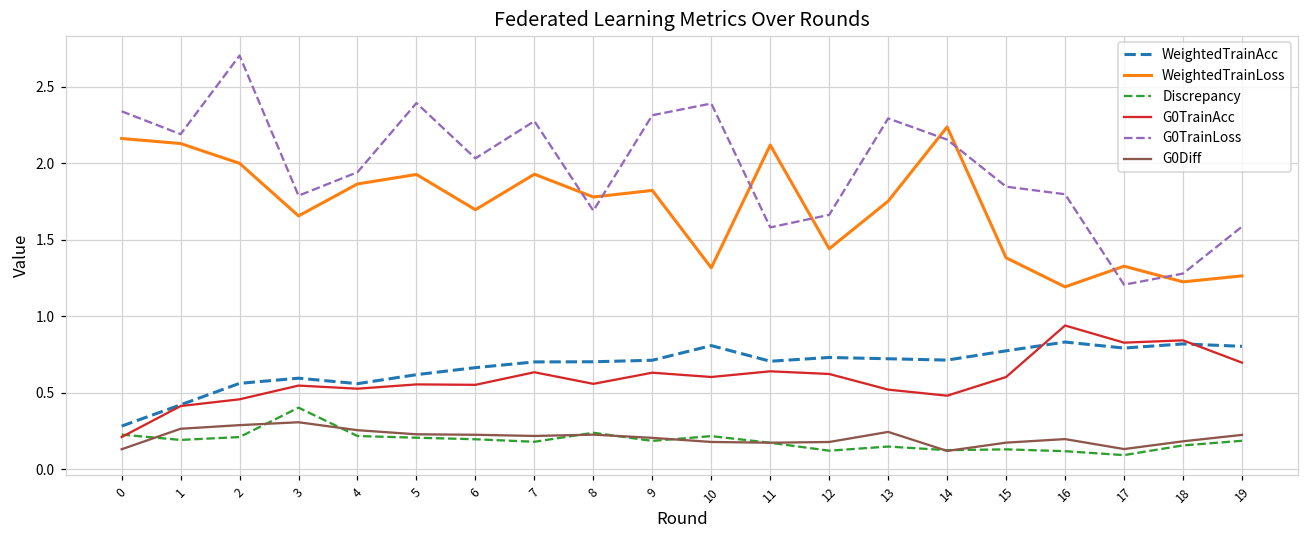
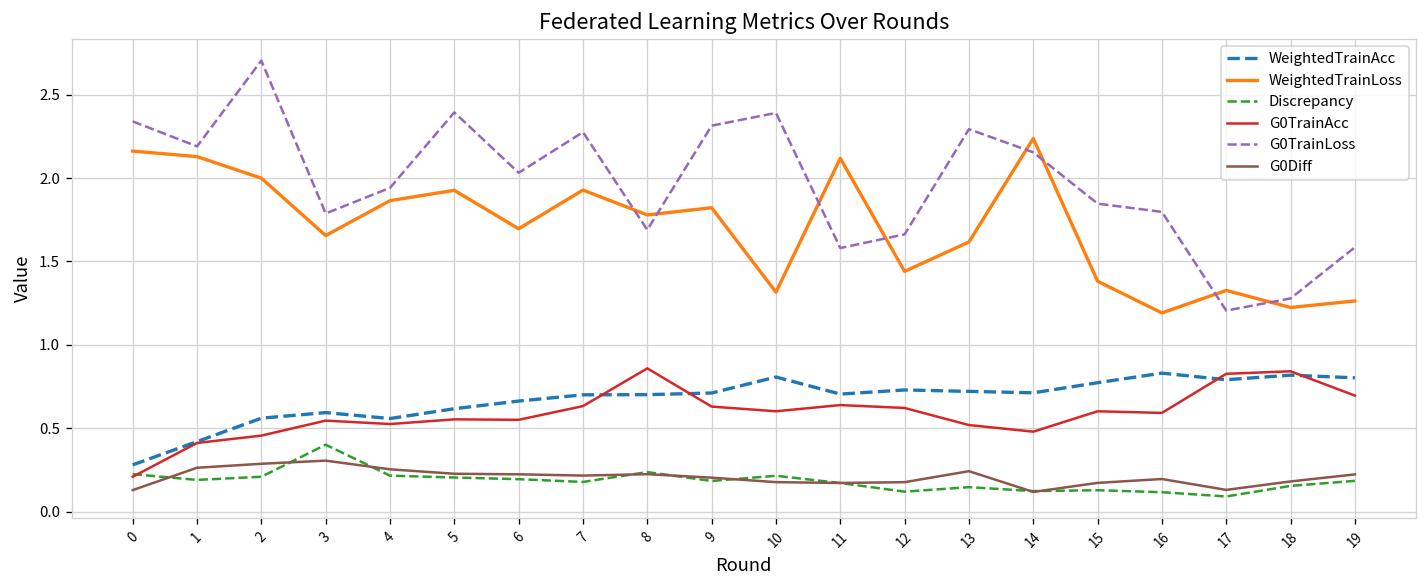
  {
    "WeightedTrainAcc": {
      "0": 0.28,
      "2": 0.56,
      "3": 0.59,
      "4": 0.56,
      "5": 0.62,
      "6": 0.66,
      "7": 0.70,
      "8": 0.70,
      "9": 0.71,
      "10": 0.81,
      "11": 0.71,
      "12": 0.73,
      "13": 0.72,
      "14": 0.71,
      "15": 0.77,
      "16": 0.83,
      "17": 0.79,
      "18": 0.82,
      "19": 0.80
    },
    "WeightedTrainLoss": {
      "0": 2.16,
      "1": 2.13,
      "2": 2.00,
      "3": 1.66,
      "4": 1.86,
      "5": 1.93,
      "6": 1.70,
      "7": 1.93,
      "8": 1.78,
      "9": 1.82,
      "10": 1.32,
      "11": 2.12,
      "12": 1.44,
-     "13": 1.75,
+     "13": 1.62,
      "14": 2.24,
      "15": 1.38,
      "16": 1.19,
      "17": 1.33,
      "18": 1.22,
      "19": 1.26
    },
    "Discrepancy": {
      "1": 0.19,
      "2": 0.21,
      "3": 0.40,
      "4": 0.22,
      "5": 0.21,
      "6": 0.20,
      "7": 0.18,
      "9": 0.19,
      "10": 0.22,
      "12": 0.12,
      "13": 0.15,
      "15": 0.13,
      "16": 0.12,
      "17": 0.09,
      "18": 0.16,
      "19": 0.19
    },
    "G0TrainAcc": {
      "2": 0.46,
      "3": 0.55,
      "4": 0.53,
      "5": 0.55,
      "6": 0.55,
      "7": 0.63,
-     "8": 0.56,
+     "8": 0.86,
      "9": 0.63,
      "10": 0.60,
      "11": 0.64,
      "12": 0.62,
      "13": 0.52,
      "14": 0.48,
      "15": 0.60,
-     "16": 0.94,
+     "16": 0.59,
      "17": 0.83,
      "18": 0.84,
      "19": 0.70
    },
    "G0TrainLoss": {
      "0": 2.34,
      "1": 2.19,
      "2": 2.70,
      "3": 1.79,
      "4": 1.94,
      "5": 2.39,
      "6": 2.03,
      "7": 2.27,
      "8": 1.69,
      "9": 2.31,
      "10": 2.39,
      "11": 1.58,
      "12": 1.66,
      "13": 2.29,
      "14": 2.15,
      "15": 1.85,
      "16": 1.80,
      "17": 1.21,
      "18": 1.28,
      "19": 1.59
    },
    "G0Diff": {
      "0": 0.13,
      "1": 0.26,
      "2": 0.29,
      "3": 0.31,
      "4": 0.26,
      "5": 0.23,
      "6": 0.23,
      "7": 0.22,
      "9": 0.21,
      "10": 0.18,
      "12": 0.18,
      "13": 0.24,
      "15": 0.17,
      "16": 0.20,
      "17": 0.13,
      "18": 0.18,
      "19": 0.22
    }
  }
